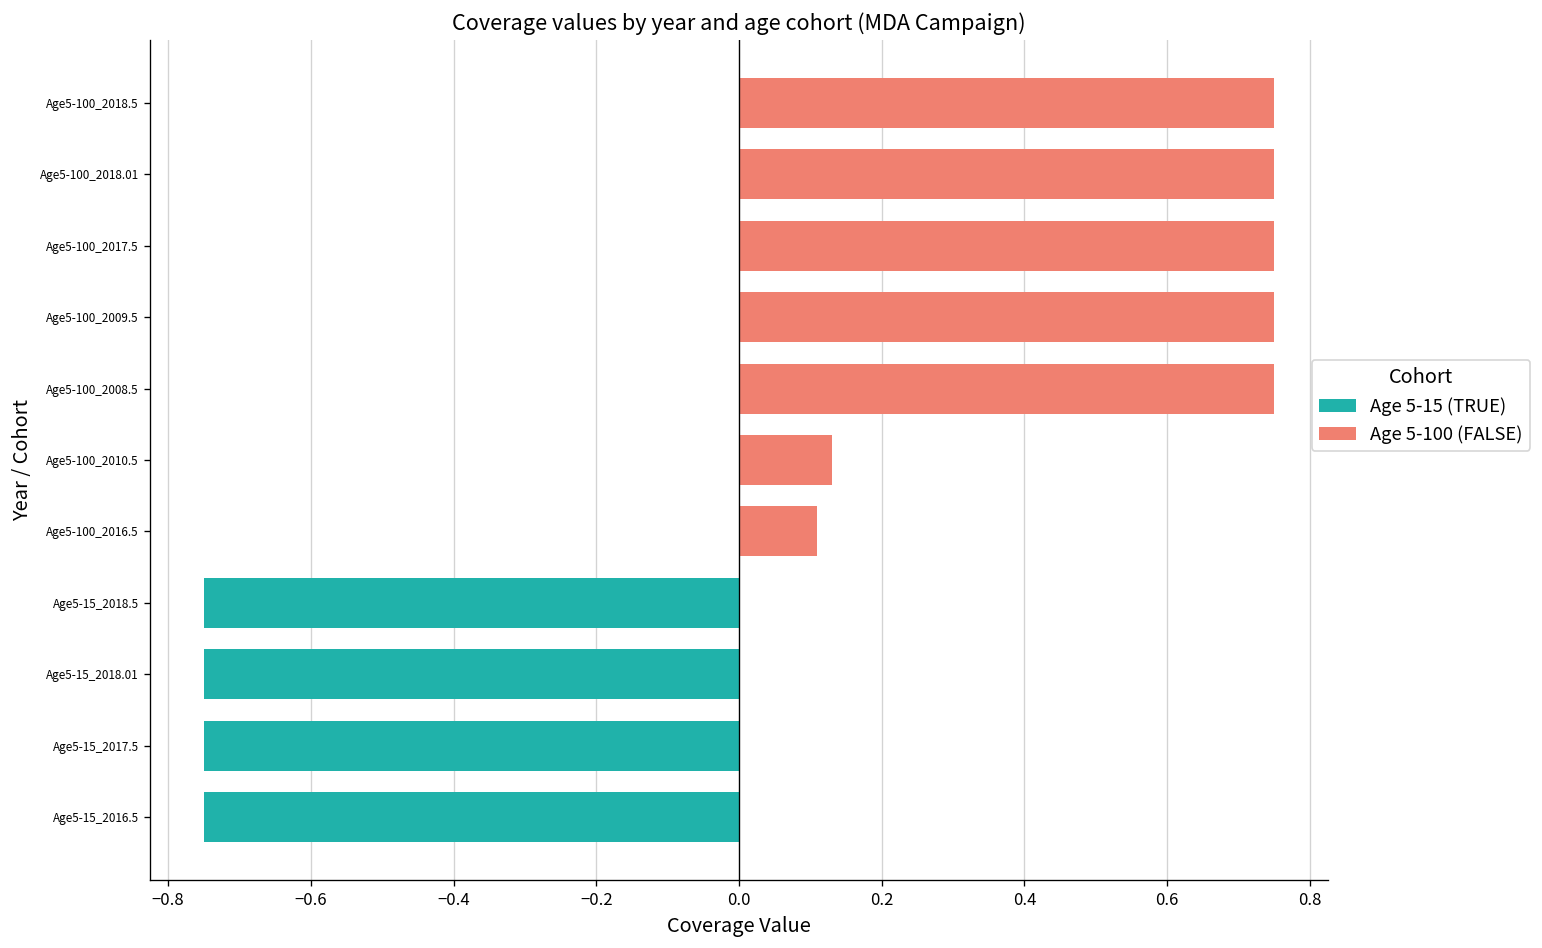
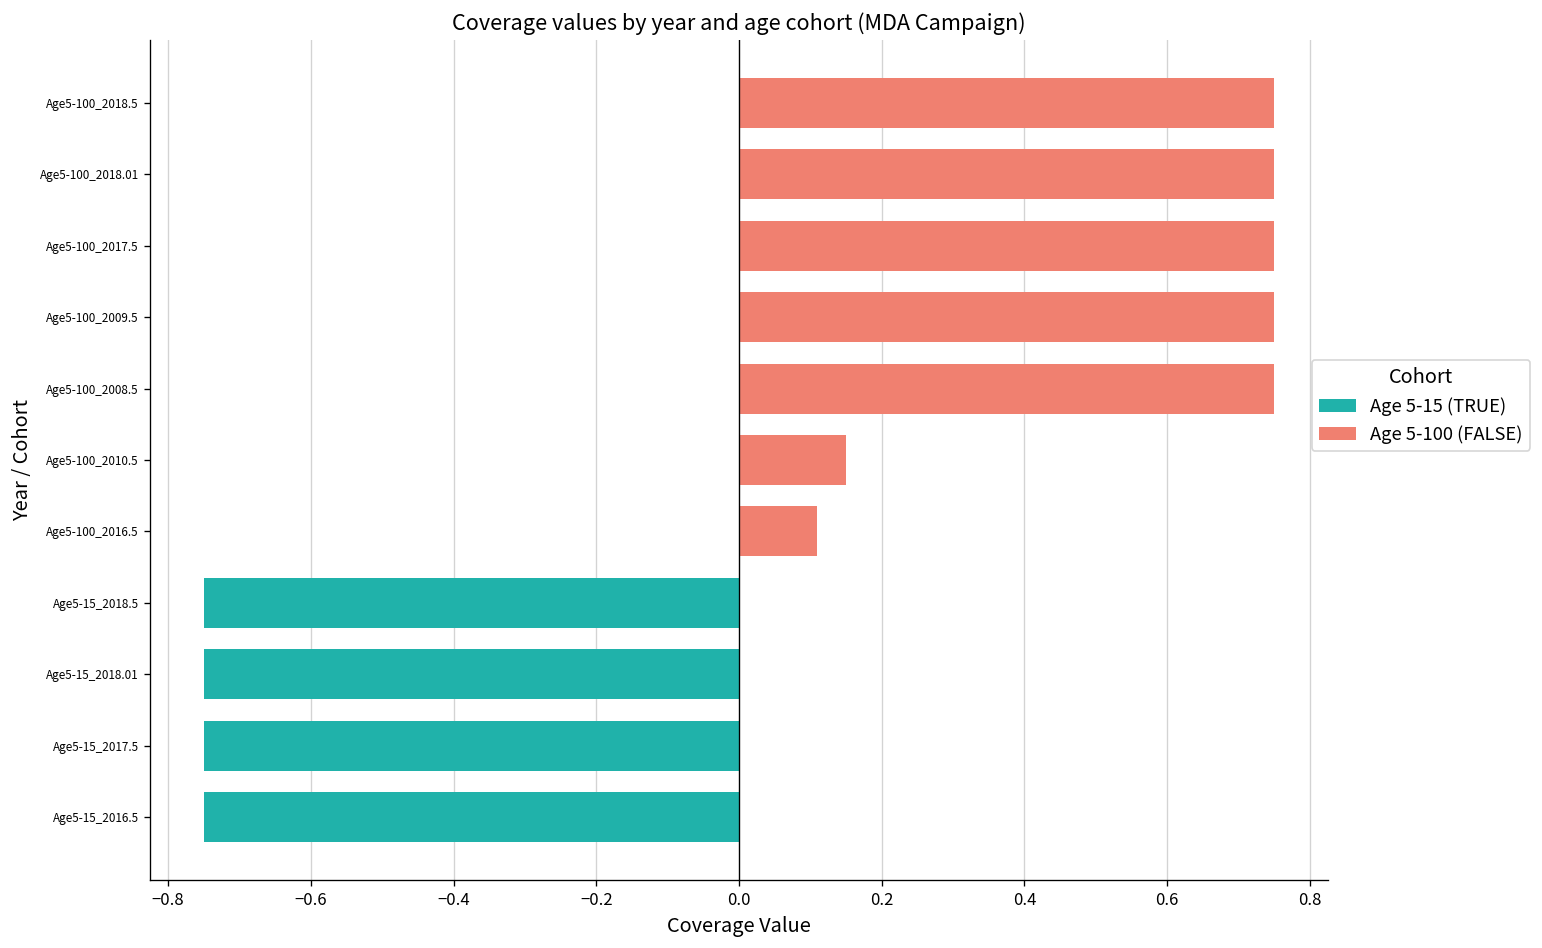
  {
    "Age5-100_2018.5": 0.75,
    "Age5-100_2018.01": 0.75,
    "Age5-100_2017.5": 0.75,
    "Age5-100_2009.5": 0.75,
    "Age5-100_2008.5": 0.75,
-   "Age5-100_2010.5": 0.13,
+   "Age5-100_2010.5": 0.15,
    "Age5-100_2016.5": 0.11,
    "Age5-15_2018.5": -0.75,
    "Age5-15_2018.01": -0.75,
    "Age5-15_2017.5": -0.75,
    "Age5-15_2016.5": -0.75
  }
